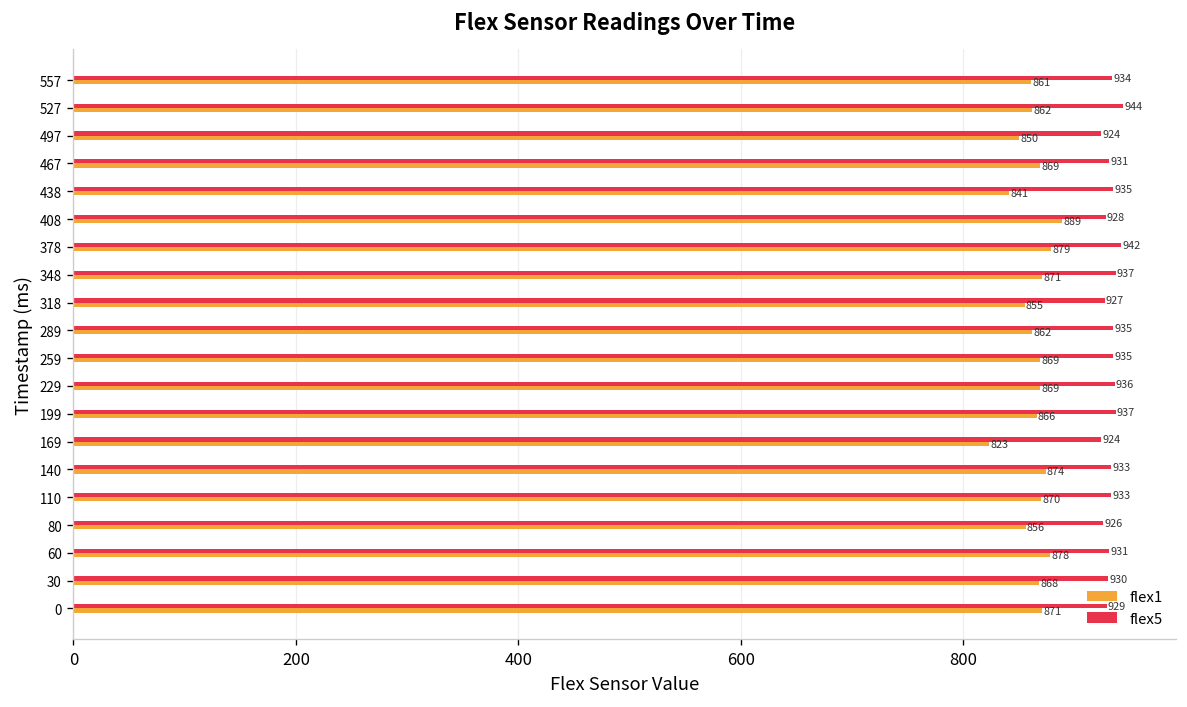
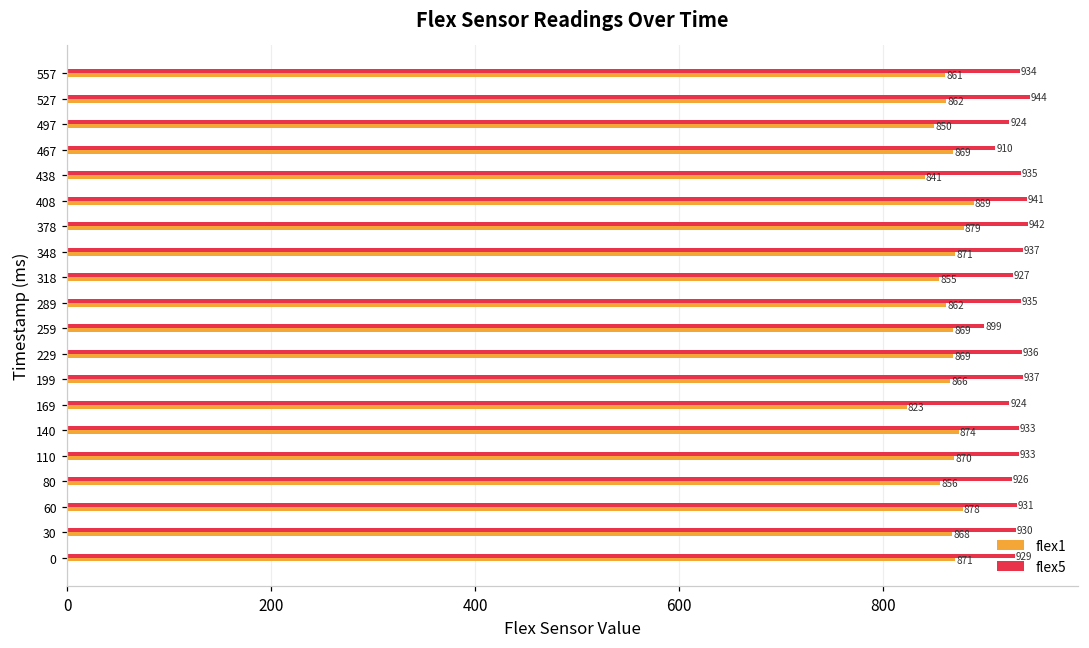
  {
    "flex1": {
      "557": 861,
      "527": 862,
      "497": 850,
      "467": 869,
      "438": 841,
      "408": 889,
      "378": 879,
      "348": 871,
      "318": 855,
      "289": 862,
      "259": 869,
      "229": 869,
      "199": 866,
      "169": 823,
      "140": 874,
      "110": 870,
      "80": 856,
      "60": 878,
      "30": 868,
      "0": 871
    },
    "flex5": {
      "557": 934,
      "527": 944,
      "497": 924,
-     "467": 931,
+     "467": 910,
      "438": 935,
-     "408": 928,
+     "408": 941,
      "378": 942,
      "348": 937,
      "318": 927,
      "289": 935,
-     "259": 935,
+     "259": 899,
      "229": 936,
      "199": 937,
      "169": 924,
      "140": 933,
      "110": 933,
      "80": 926,
      "60": 931,
      "30": 930,
      "0": 929
    }
  }
